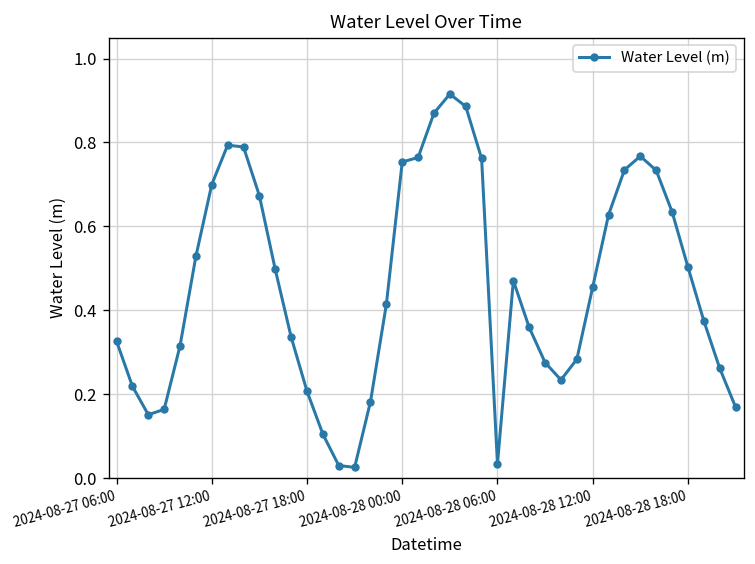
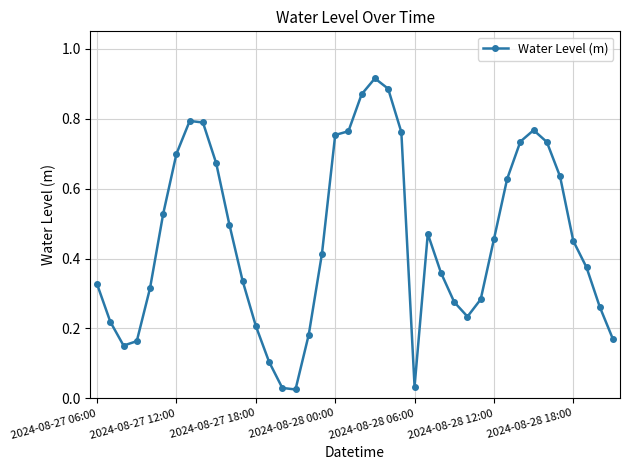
  {
    "2024-08-27 06:00": 0.33,
    "2024-08-27 12:00": 0.70,
    "2024-08-27 18:00": 0.21,
    "2024-08-28 00:00": 0.75,
    "2024-08-28 06:00": 0.03,
    "2024-08-28 12:00": 0.46,
-   "2024-08-28 18:00": 0.50
+   "2024-08-28 18:00": 0.45
  }
